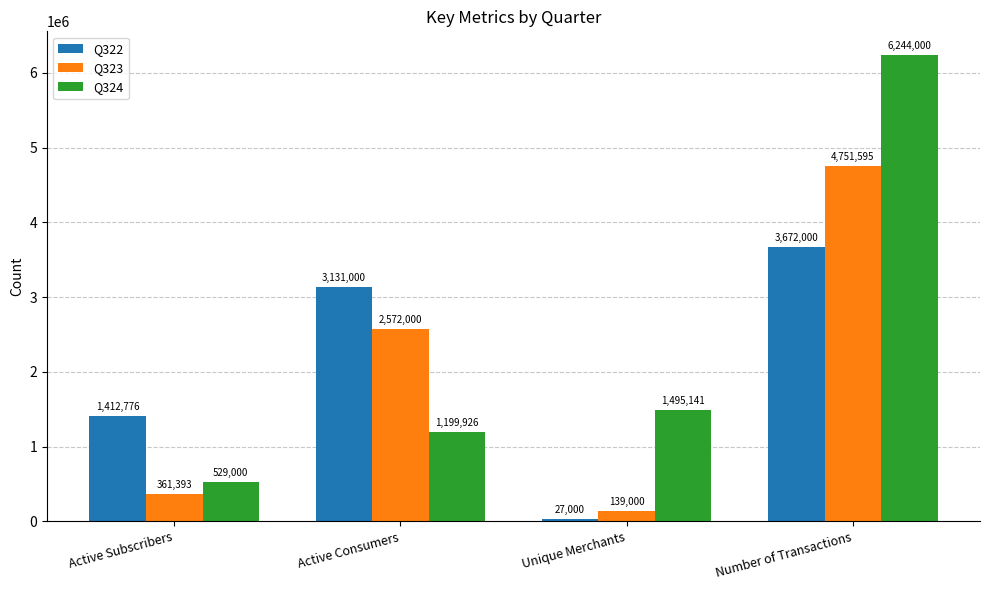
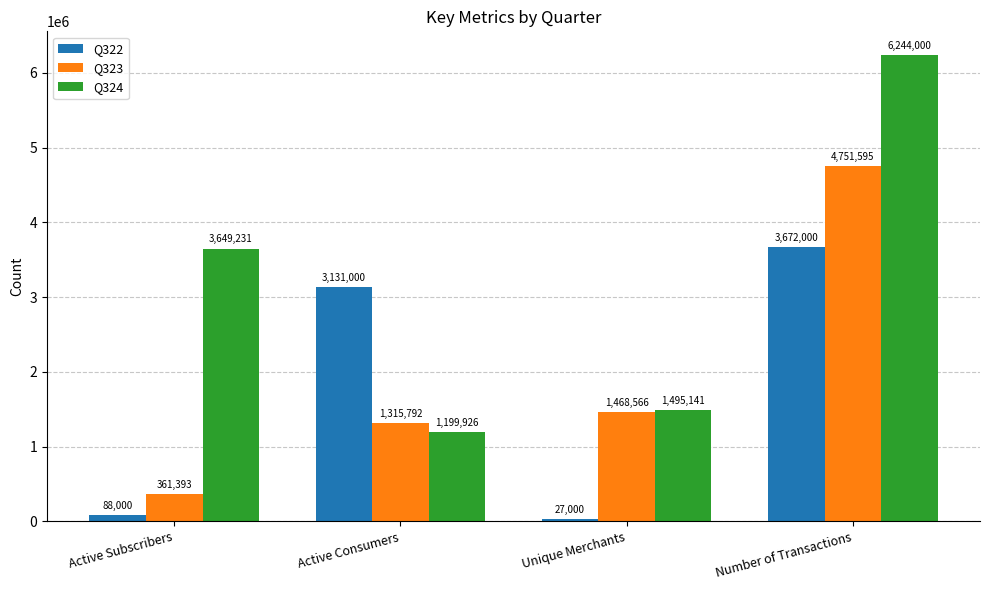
  {
    "Q322": {
-     "Active Subscribers": "1,412,776",
+     "Active Subscribers": "88,000",
      "Active Consumers": "3,131,000",
      "Unique Merchants": "27,000",
      "Number of Transactions": "3,672,000"
    },
    "Q323": {
      "Active Subscribers": "361,393",
-     "Active Consumers": "2,572,000",
-     "Unique Merchants": "139,000",
+     "Active Consumers": "1,315,792",
+     "Unique Merchants": "1,468,566",
      "Number of Transactions": "4,751,595"
    },
    "Q324": {
-     "Active Subscribers": "529,000",
+     "Active Subscribers": "3,649,231",
      "Active Consumers": "1,199,926",
      "Unique Merchants": "1,495,141",
      "Number of Transactions": "6,244,000"
    }
  }
